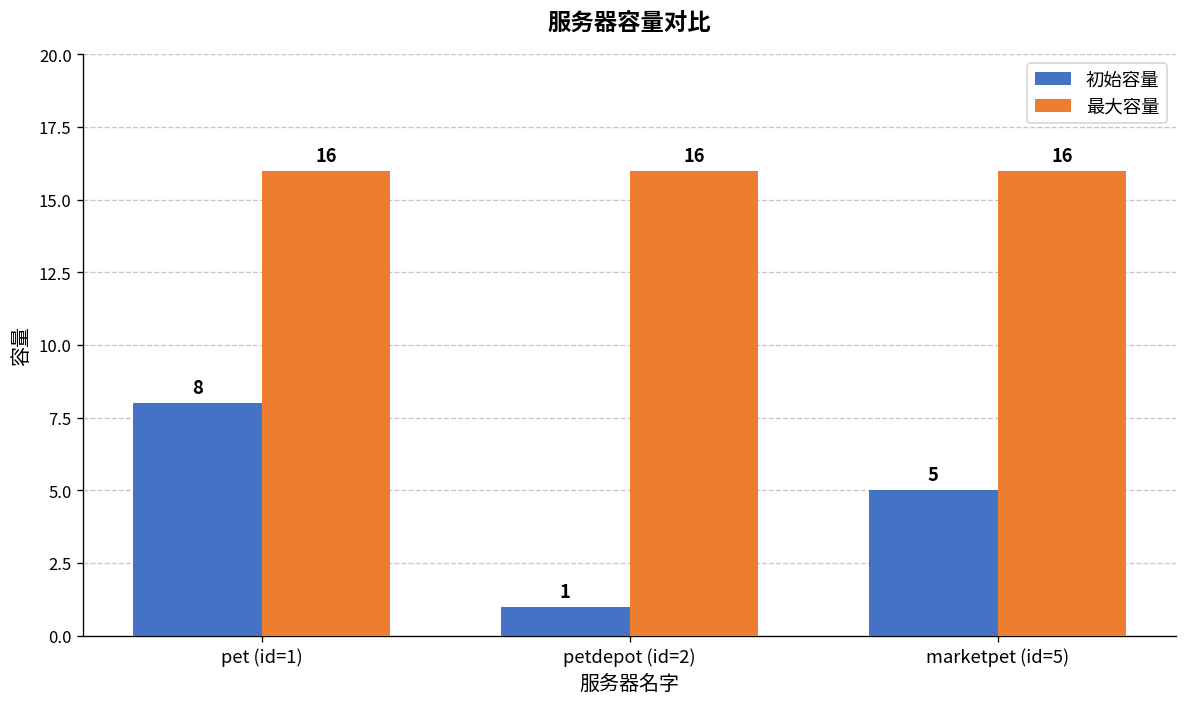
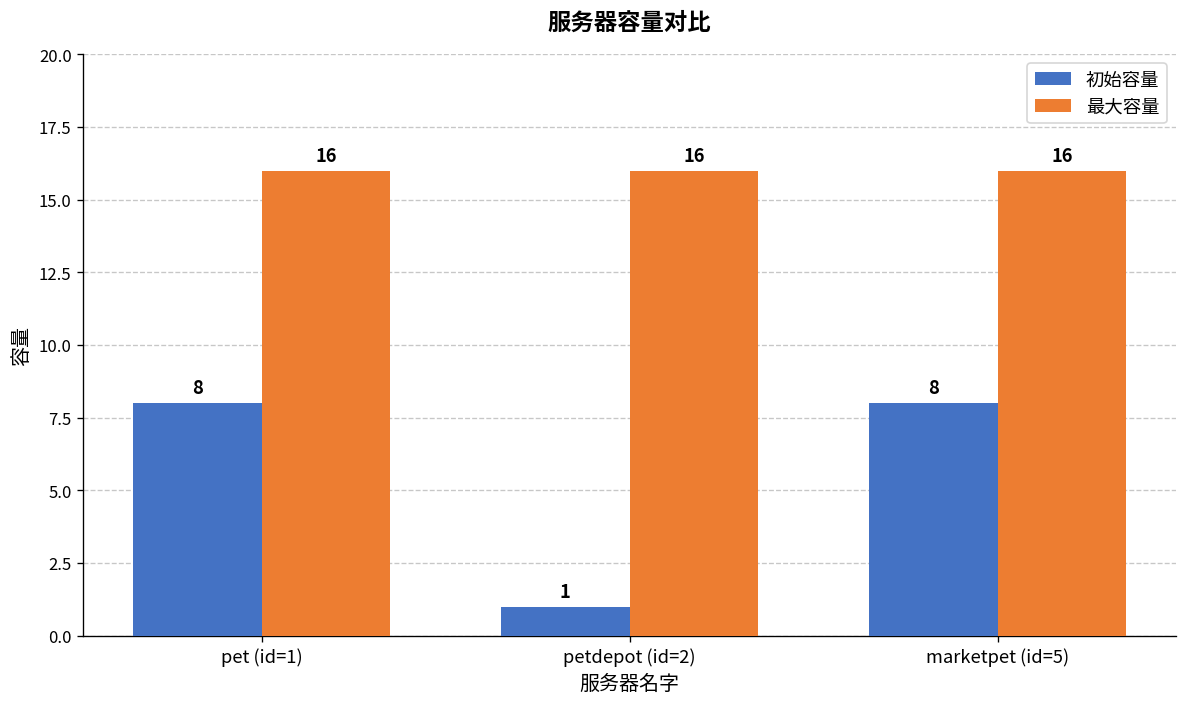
  {
    "初始容量": {
      "pet (id=1)": 8,
      "petdepot (id=2)": 1,
-     "marketpet (id=5)": 5
+     "marketpet (id=5)": 8
    },
    "最大容量": {
      "pet (id=1)": 16,
      "petdepot (id=2)": 16,
      "marketpet (id=5)": 16
    }
  }
